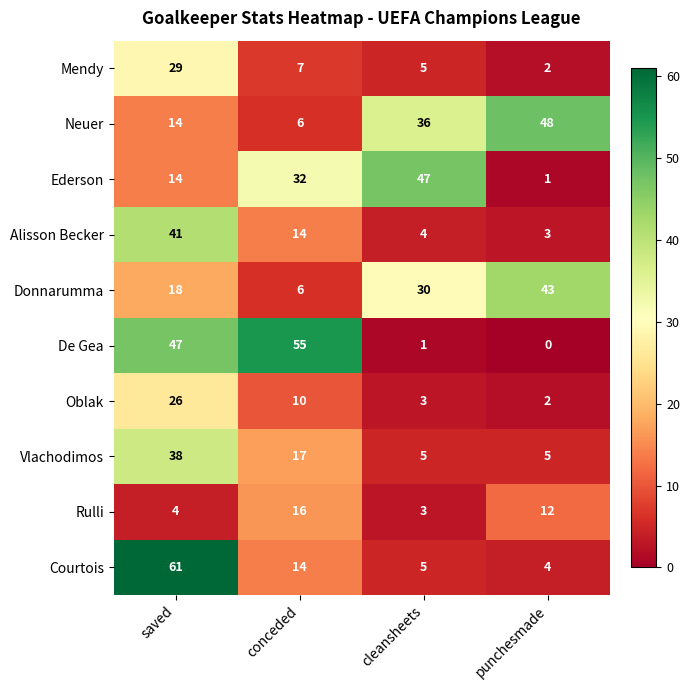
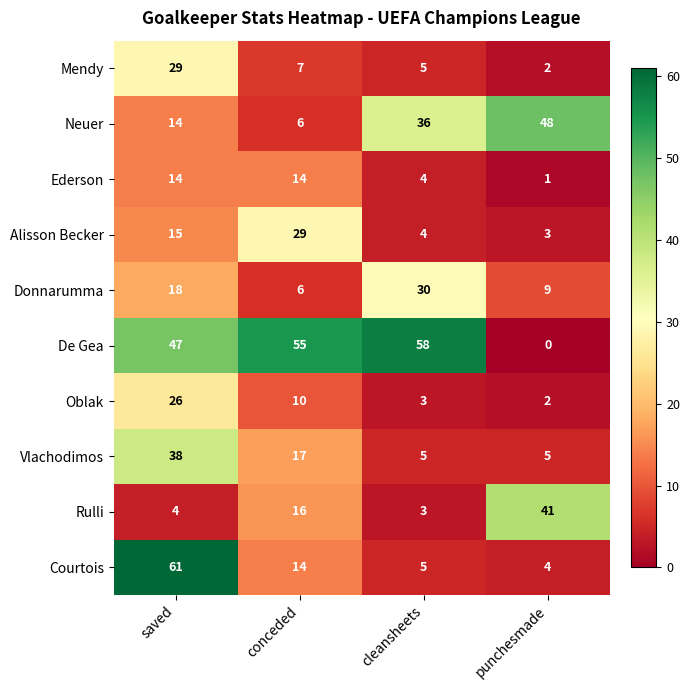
  {
    "Mendy": {
      "saved": 29,
      "conceded": 7,
      "cleansheets": 5,
      "punchesmade": 2
    },
    "Neuer": {
      "saved": 14,
      "conceded": 6,
      "cleansheets": 36,
      "punchesmade": 48
    },
    "Ederson": {
      "saved": 14,
-     "conceded": 32,
-     "cleansheets": 47,
+     "conceded": 14,
+     "cleansheets": 4,
      "punchesmade": 1
    },
    "Alisson Becker": {
-     "saved": 41,
-     "conceded": 14,
+     "saved": 15,
+     "conceded": 29,
      "cleansheets": 4,
      "punchesmade": 3
    },
    "Donnarumma": {
      "saved": 18,
      "conceded": 6,
      "cleansheets": 30,
-     "punchesmade": 43
+     "punchesmade": 9
    },
    "De Gea": {
      "saved": 47,
      "conceded": 55,
-     "cleansheets": 1,
+     "cleansheets": 58,
      "punchesmade": 0
    },
    "Oblak": {
      "saved": 26,
      "conceded": 10,
      "cleansheets": 3,
      "punchesmade": 2
    },
    "Vlachodimos": {
      "saved": 38,
      "conceded": 17,
      "cleansheets": 5,
      "punchesmade": 5
    },
    "Rulli": {
      "saved": 4,
      "conceded": 16,
      "cleansheets": 3,
-     "punchesmade": 12
+     "punchesmade": 41
    },
    "Courtois": {
      "saved": 61,
      "conceded": 14,
      "cleansheets": 5,
      "punchesmade": 4
    }
  }
